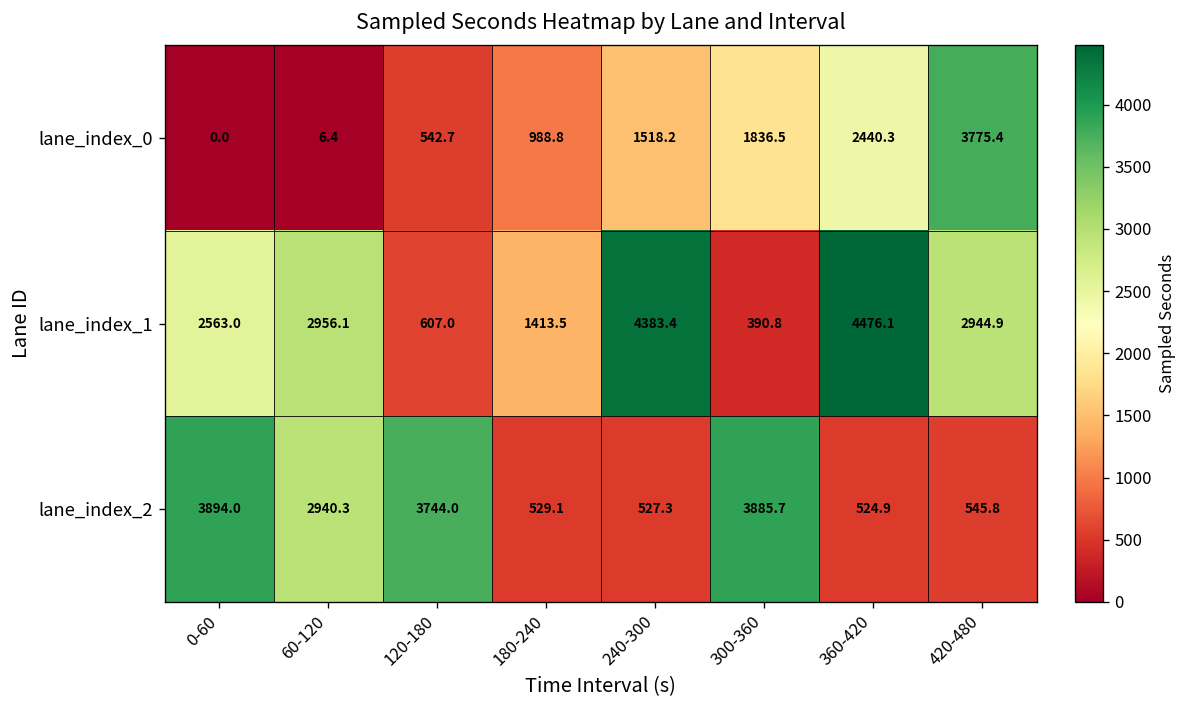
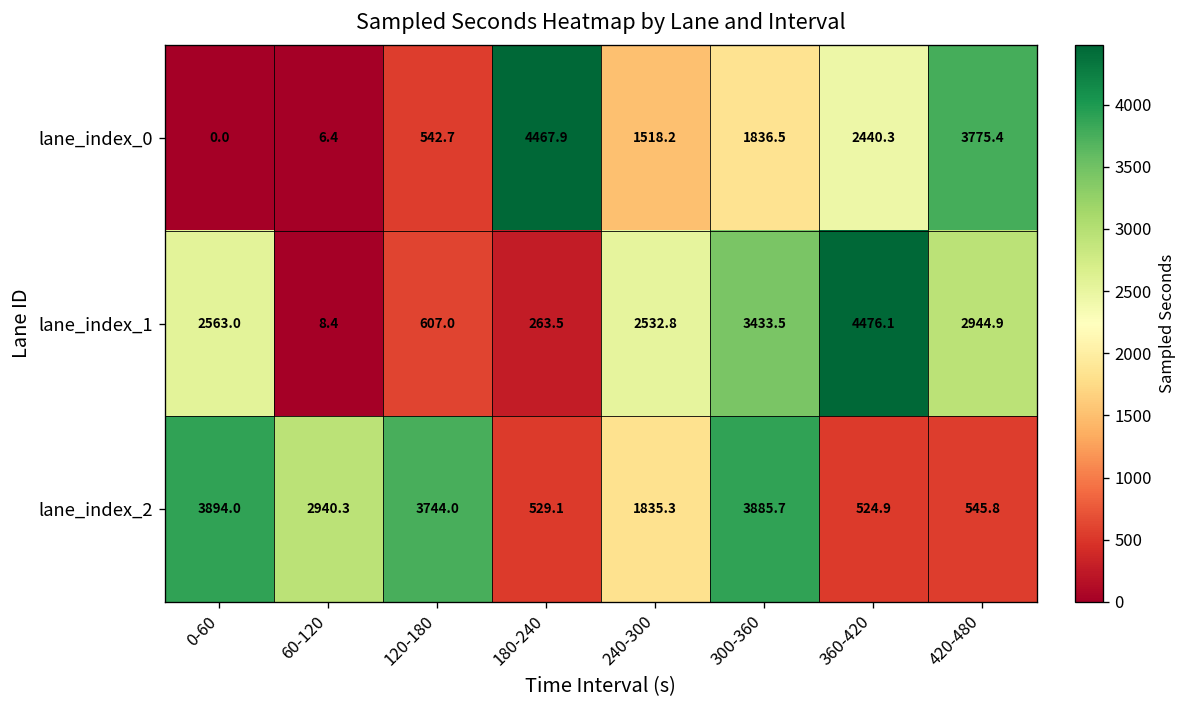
  {
    "lane_index_0": {
      "0-60": 0.0,
      "60-120": 6.4,
      "120-180": 542.7,
-     "180-240": 988.8,
+     "180-240": 4467.9,
      "240-300": 1518.2,
      "300-360": 1836.5,
      "360-420": 2440.3,
      "420-480": 3775.4
    },
    "lane_index_1": {
      "0-60": 2563.0,
-     "60-120": 2956.1,
+     "60-120": 8.4,
      "120-180": 607.0,
-     "180-240": 1413.5,
-     "240-300": 4383.4,
-     "300-360": 390.8,
+     "180-240": 263.5,
+     "240-300": 2532.8,
+     "300-360": 3433.5,
      "360-420": 4476.1,
      "420-480": 2944.9
    },
    "lane_index_2": {
      "0-60": 3894.0,
      "60-120": 2940.3,
      "120-180": 3744.0,
      "180-240": 529.1,
-     "240-300": 527.3,
+     "240-300": 1835.3,
      "300-360": 3885.7,
      "360-420": 524.9,
      "420-480": 545.8
    }
  }
